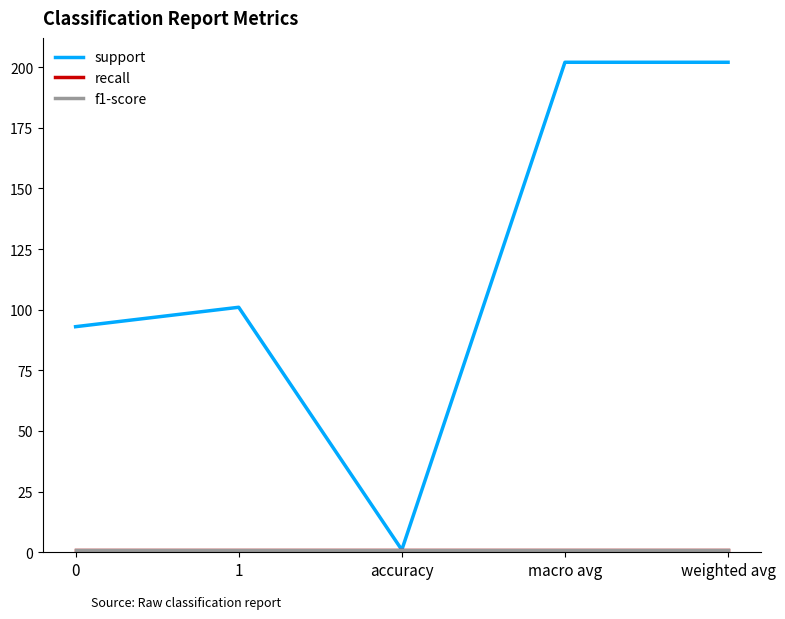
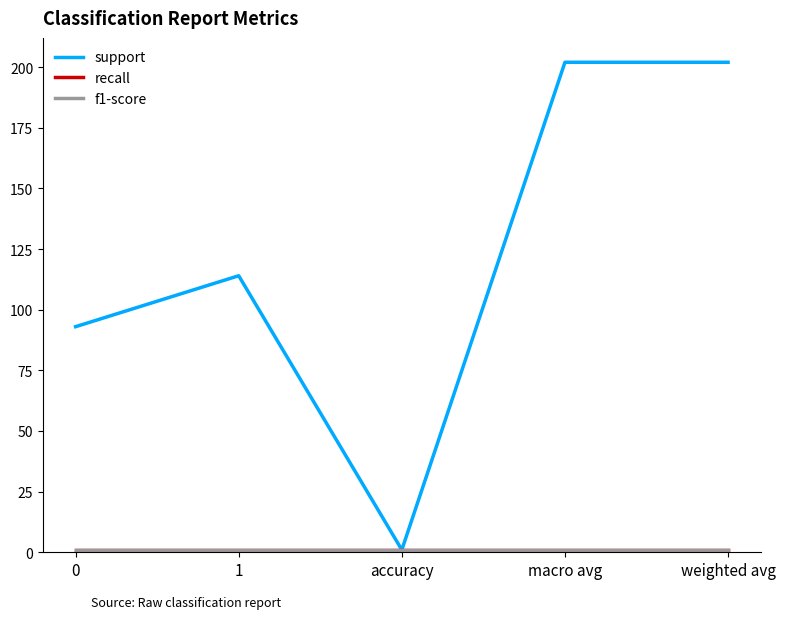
  {
    "support": {
      "0": 93,
-     "1": 101,
+     "1": 114,
      "macro avg": 202,
      "weighted avg": 202
    },
    "f1-score": {
      "0": 1,
      "1": 1,
      "macro avg": 1,
      "weighted avg": 1
    }
  }
